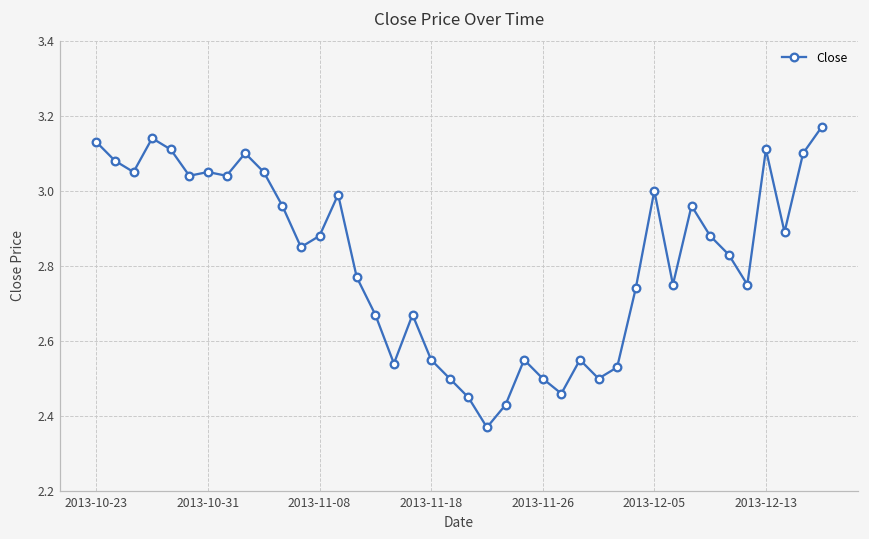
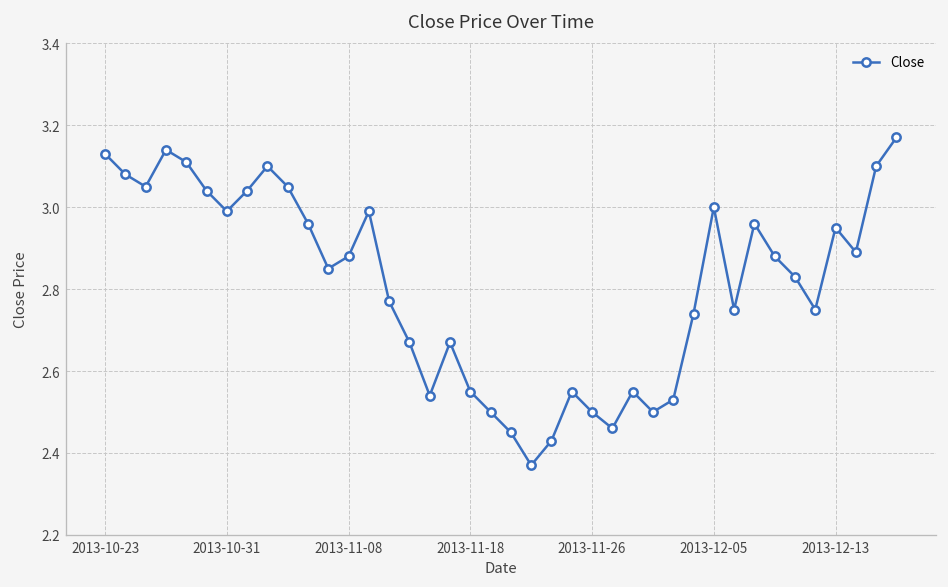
  {
    "2013-10-23": 3.13,
-   "2013-10-31": 3.05,
+   "2013-10-31": 2.99,
    "2013-11-08": 2.88,
    "2013-11-18": 2.55,
    "2013-11-26": 2.50,
    "2013-12-05": 3.00,
-   "2013-12-13": 3.11
+   "2013-12-13": 2.95
  }
